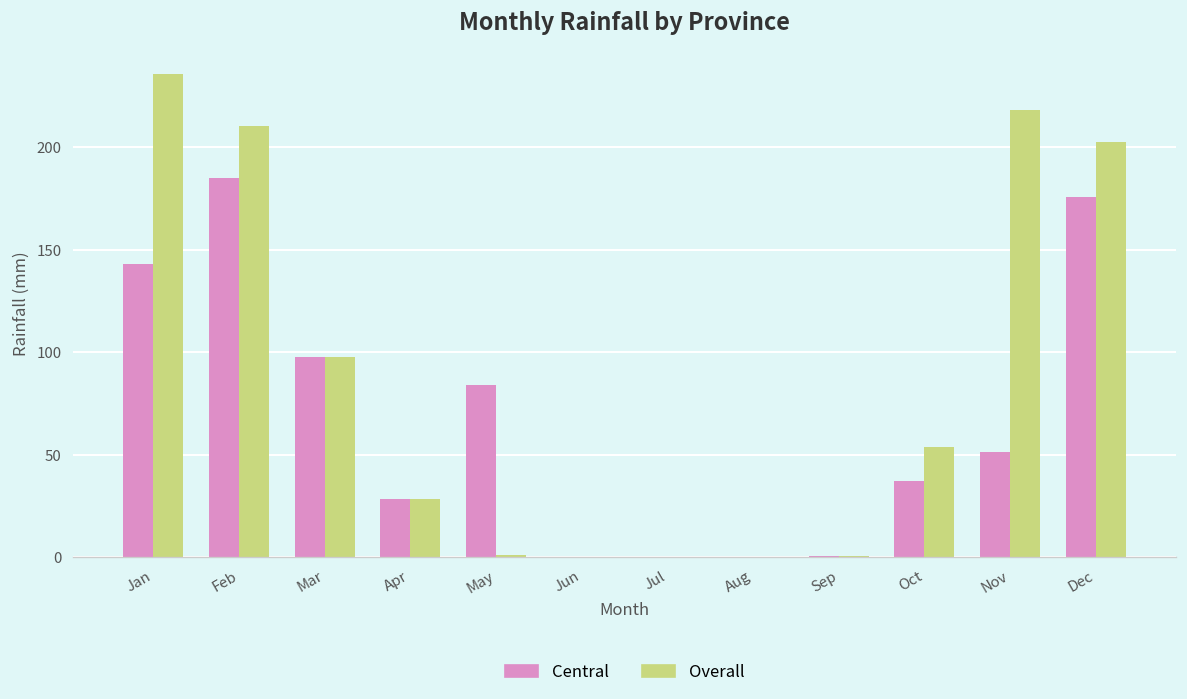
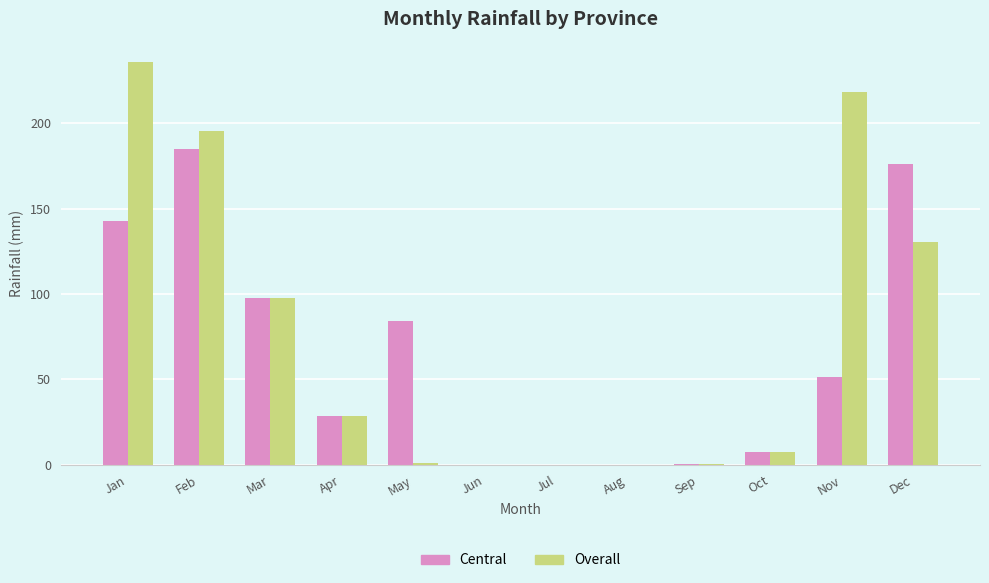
  {
    "Central": {
      "Jan": 143,
      "Feb": 185,
      "Mar": 98,
      "Apr": 28,
      "May": 84,
-     "Oct": 37,
+     "Oct": 8,
      "Nov": 51,
      "Dec": 176
    },
    "Overall": {
      "Jan": 236,
-     "Feb": 210,
+     "Feb": 196,
      "Mar": 98,
      "Apr": 28,
-     "Oct": 54,
+     "Oct": 8,
      "Nov": 218,
-     "Dec": 203
+     "Dec": 131
    }
  }
